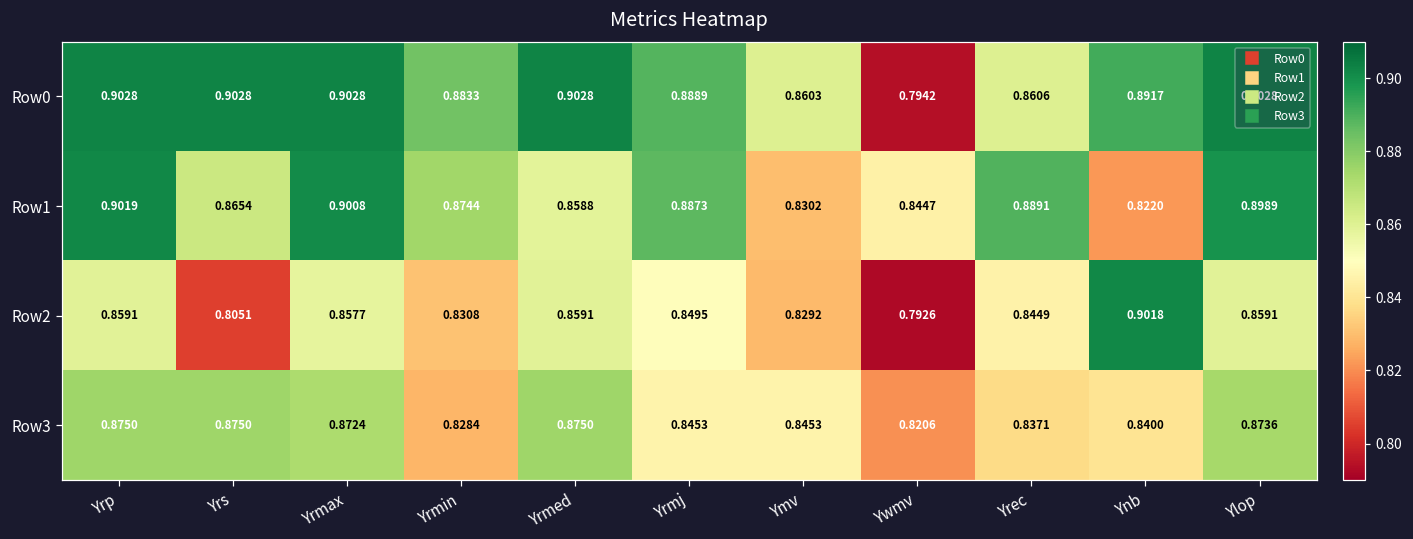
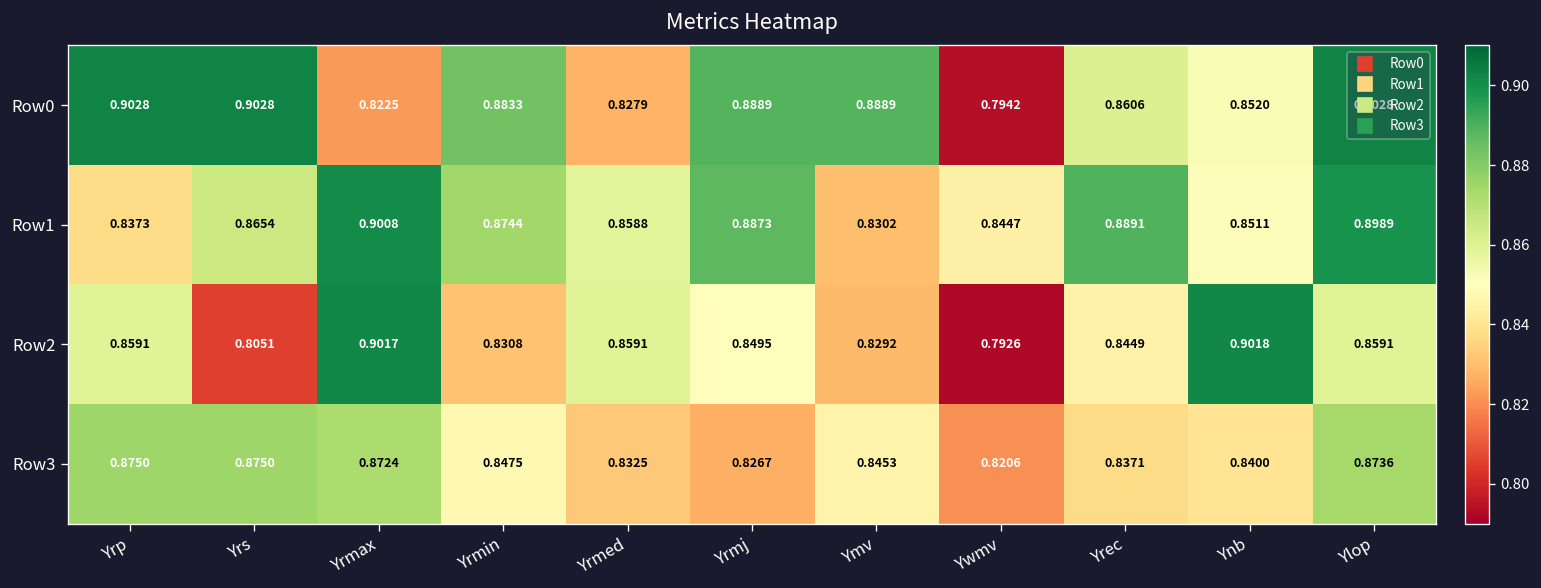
  {
    "Row0": {
      "Yrp": 0.9028,
      "Yrs": 0.9028,
-     "Yrmax": 0.9028,
+     "Yrmax": 0.8225,
      "Yrmin": 0.8833,
-     "Yrmed": 0.9028,
+     "Yrmed": 0.8279,
      "Yrmj": 0.8889,
-     "Ymv": 0.8603,
+     "Ymv": 0.8889,
      "Ywmv": 0.7942,
      "Yrec": 0.8606,
-     "Ynb": 0.8917
+     "Ynb": 0.8520
    },
    "Row1": {
-     "Yrp": 0.9019,
+     "Yrp": 0.8373,
      "Yrs": 0.8654,
      "Yrmax": 0.9008,
      "Yrmin": 0.8744,
      "Yrmed": 0.8588,
      "Yrmj": 0.8873,
      "Ymv": 0.8302,
      "Ywmv": 0.8447,
      "Yrec": 0.8891,
-     "Ynb": 0.8220,
+     "Ynb": 0.8511,
      "Ylop": 0.8989
    },
    "Row2": {
      "Yrp": 0.8591,
      "Yrs": 0.8051,
-     "Yrmax": 0.8577,
+     "Yrmax": 0.9017,
      "Yrmin": 0.8308,
      "Yrmed": 0.8591,
      "Yrmj": 0.8495,
      "Ymv": 0.8292,
      "Ywmv": 0.7926,
      "Yrec": 0.8449,
      "Ynb": 0.9018,
      "Ylop": 0.8591
    },
    "Row3": {
      "Yrp": 0.8750,
      "Yrs": 0.8750,
      "Yrmax": 0.8724,
-     "Yrmin": 0.8284,
-     "Yrmed": 0.8750,
-     "Yrmj": 0.8453,
+     "Yrmin": 0.8475,
+     "Yrmed": 0.8325,
+     "Yrmj": 0.8267,
      "Ymv": 0.8453,
      "Ywmv": 0.8206,
      "Yrec": 0.8371,
      "Ynb": 0.8400,
      "Ylop": 0.8736
    }
  }
